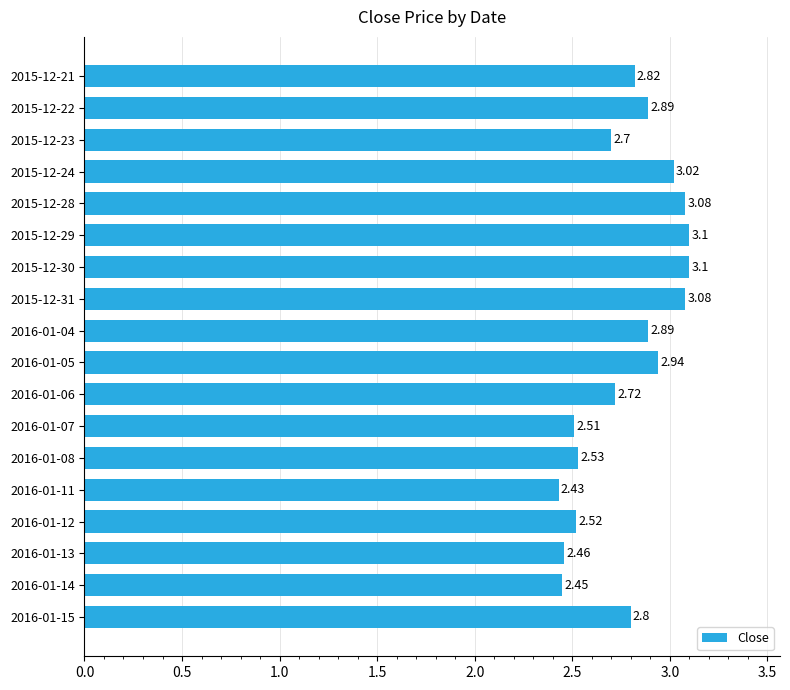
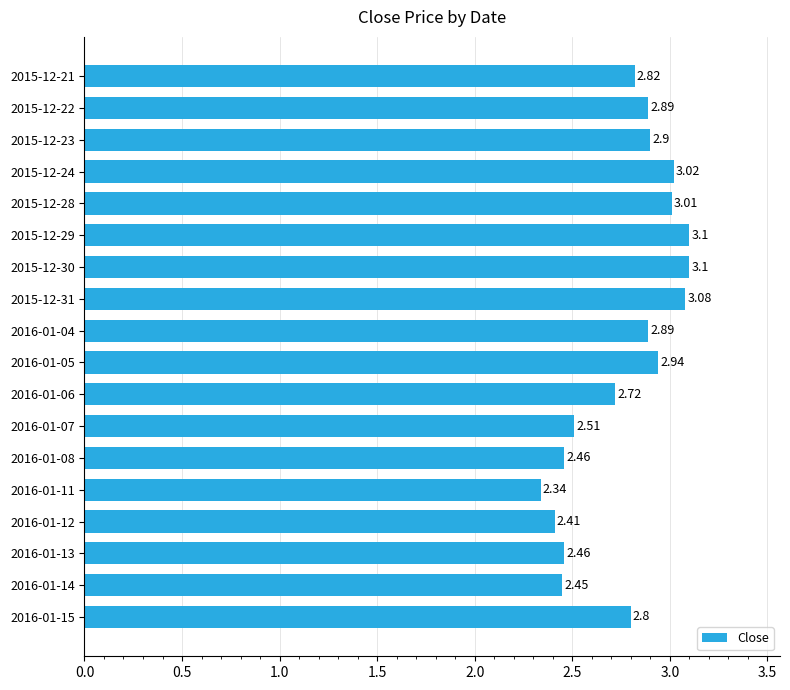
  {
    "2015-12-21": 2.82,
    "2015-12-22": 2.89,
-   "2015-12-23": 2.7,
+   "2015-12-23": 2.9,
    "2015-12-24": 3.02,
-   "2015-12-28": 3.08,
+   "2015-12-28": 3.01,
    "2015-12-29": 3.1,
    "2015-12-30": 3.1,
    "2015-12-31": 3.08,
    "2016-01-04": 2.89,
    "2016-01-05": 2.94,
    "2016-01-06": 2.72,
    "2016-01-07": 2.51,
-   "2016-01-08": 2.53,
-   "2016-01-11": 2.43,
-   "2016-01-12": 2.52,
+   "2016-01-08": 2.46,
+   "2016-01-11": 2.34,
+   "2016-01-12": 2.41,
    "2016-01-13": 2.46,
    "2016-01-14": 2.45,
    "2016-01-15": 2.8
  }
